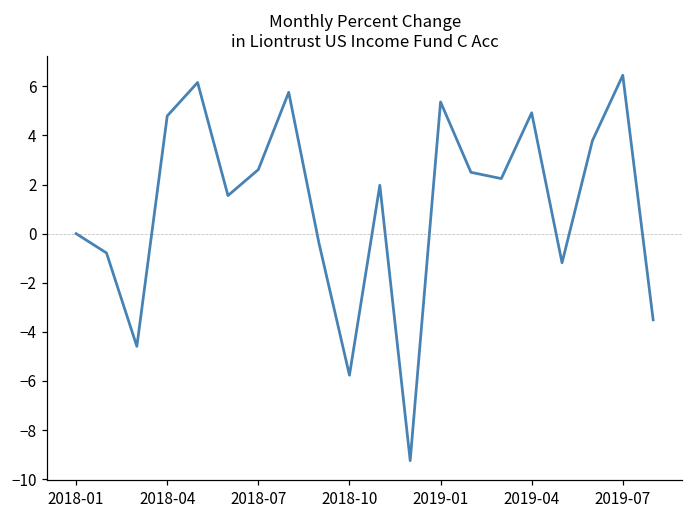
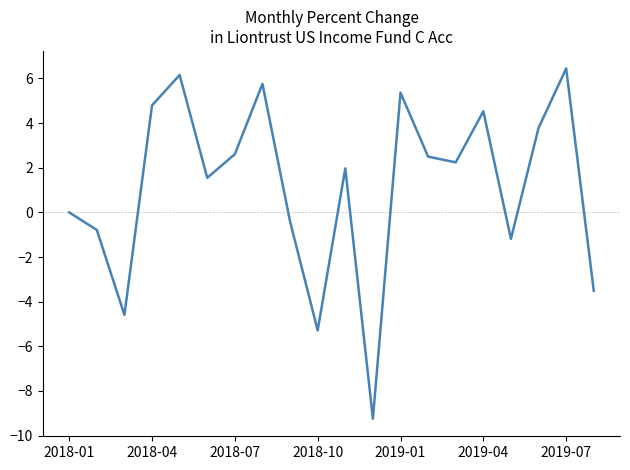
  {
    "2018-01": 0.0,
    "2018-04": 4.8,
    "2018-07": 2.6,
-   "2018-10": -5.8,
+   "2018-10": -5.3,
    "2019-01": 5.4,
-   "2019-04": 4.9,
+   "2019-04": 4.5,
    "2019-07": 6.5
  }
